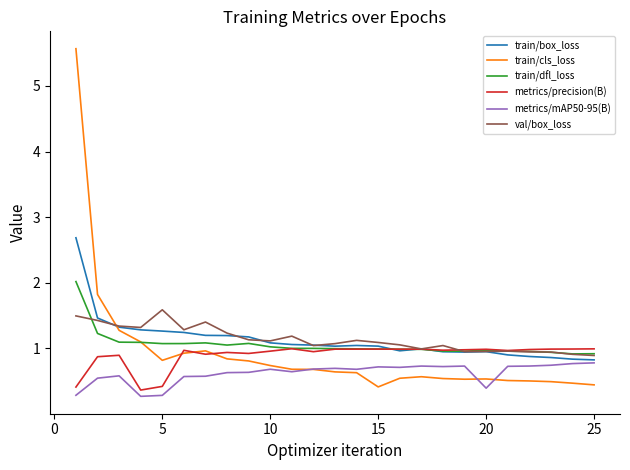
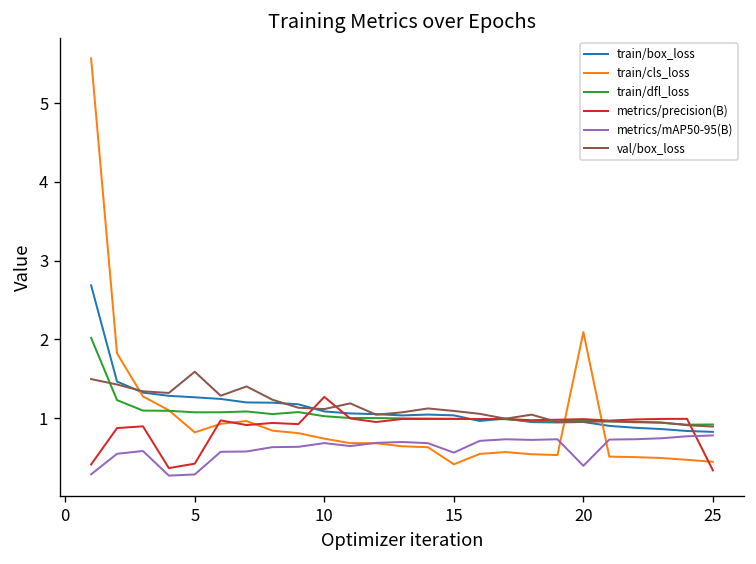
  {
    "train/box_loss": {
      "5": 1.3,
      "15": 1.0,
      "25": 0.8
    },
    "train/cls_loss": {
      "5": 0.8,
      "10": 0.7,
      "15": 0.4,
-     "20": 0.5,
+     "20": 2.1,
      "25": 0.4
    },
    "train/dfl_loss": {
      "5": 1.1,
      "10": 1.0
    },
    "metrics/precision(B)": {
      "5": 0.4,
-     "10": 1.0,
-     "25": 1.0
+     "10": 1.3,
+     "25": 0.3
    },
    "metrics/mAP50-95(B)": {
      "5": 0.3,
      "10": 0.7,
-     "15": 0.7,
+     "15": 0.6,
      "20": 0.4,
      "25": 0.8
    },
    "val/box_loss": {
      "5": 1.6,
      "15": 1.1
    }
  }
